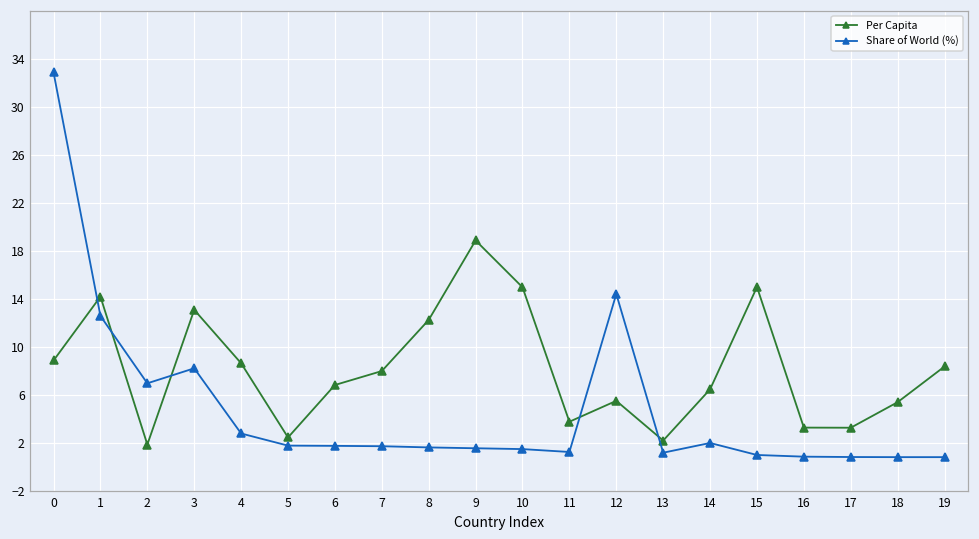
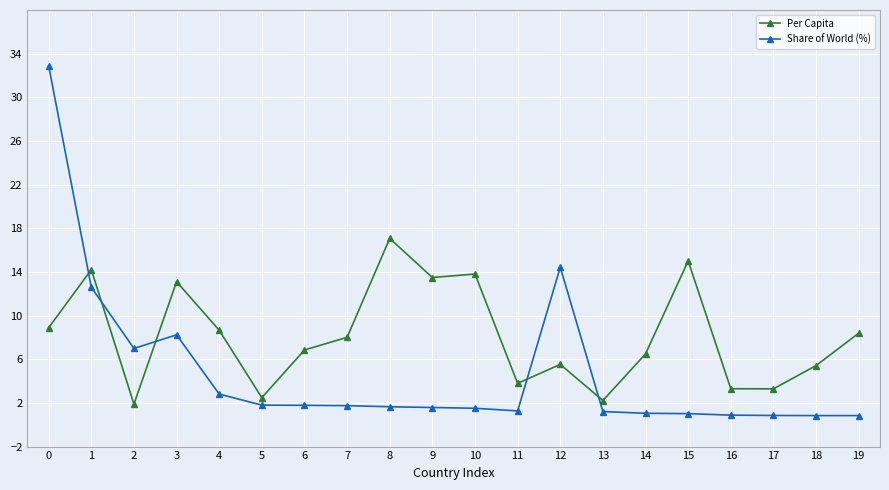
  {
    "Per Capita": {
      "0": 8.9,
      "1": 14.2,
      "2": 1.9,
      "3": 13.1,
      "4": 8.7,
      "5": 2.5,
      "6": 6.9,
      "7": 8.0,
-     "8": 12.3,
-     "9": 18.9,
-     "10": 15.0,
+     "8": 17.1,
+     "9": 13.5,
+     "10": 13.8,
      "11": 3.8,
      "12": 5.5,
      "13": 2.2,
      "14": 6.5,
      "15": 15.0,
      "16": 3.3,
      "17": 3.3,
      "18": 5.4,
      "19": 8.4
    },
    "Share of World (%)": {
      "0": 32.9,
      "1": 12.6,
      "2": 7.0,
      "3": 8.2,
      "4": 2.8,
      "5": 1.8,
      "6": 1.8,
      "7": 1.8,
      "8": 1.7,
      "9": 1.6,
      "10": 1.5,
      "11": 1.3,
      "12": 14.4,
      "13": 1.2,
-     "14": 2.0,
+     "14": 1.1,
      "15": 1.0,
      "16": 0.9,
      "17": 0.9,
      "18": 0.8,
      "19": 0.8
    }
  }
